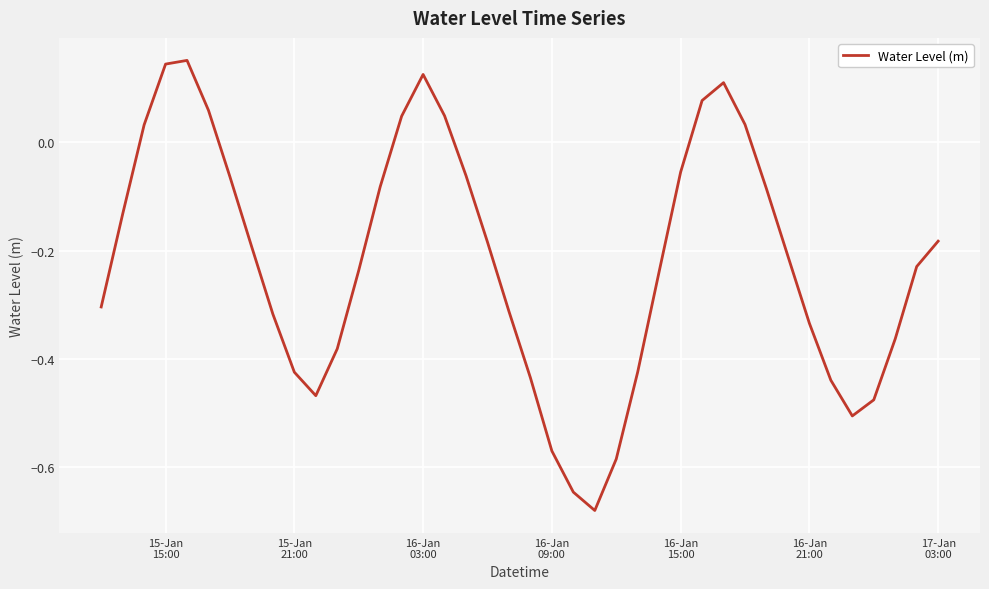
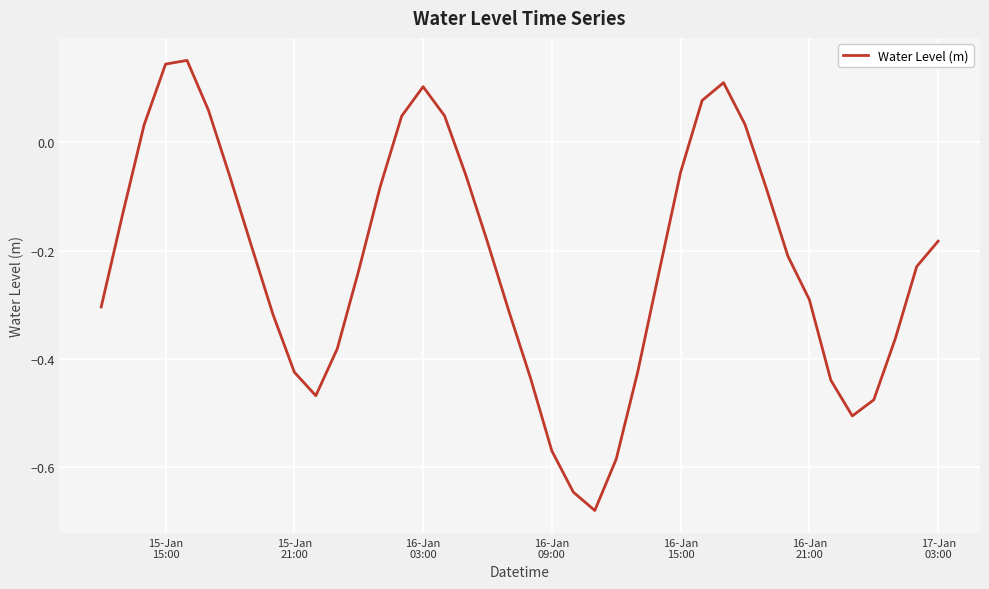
  {
    "15-Jan 15:00": 0.14,
    "15-Jan 21:00": -0.42,
-   "16-Jan 03:00": 0.13,
+   "16-Jan 03:00": 0.10,
    "16-Jan 09:00": -0.57,
    "16-Jan 15:00": -0.05,
-   "16-Jan 21:00": -0.33,
+   "16-Jan 21:00": -0.29,
    "17-Jan 03:00": -0.18
  }
